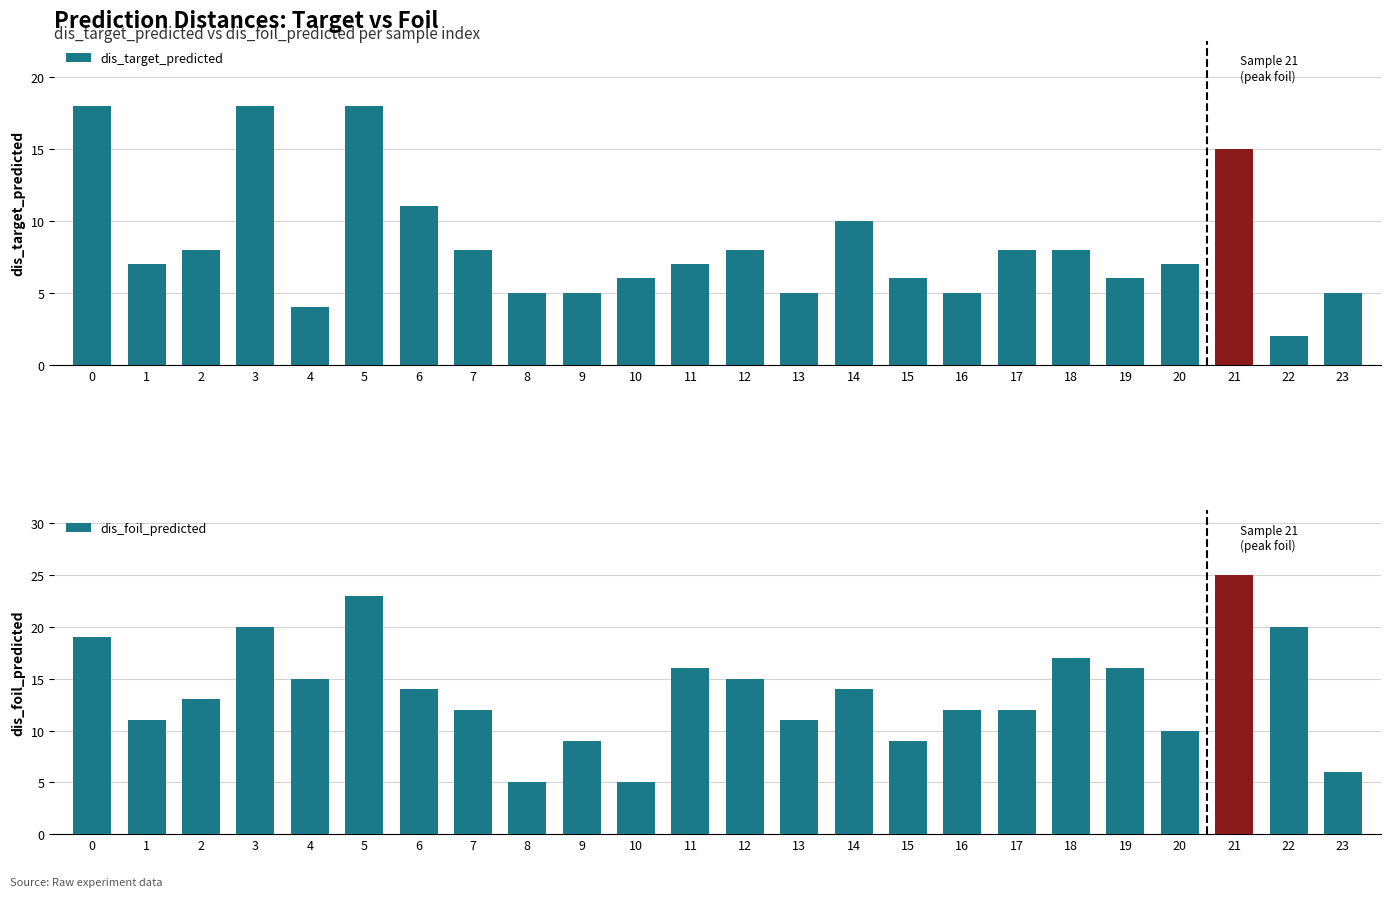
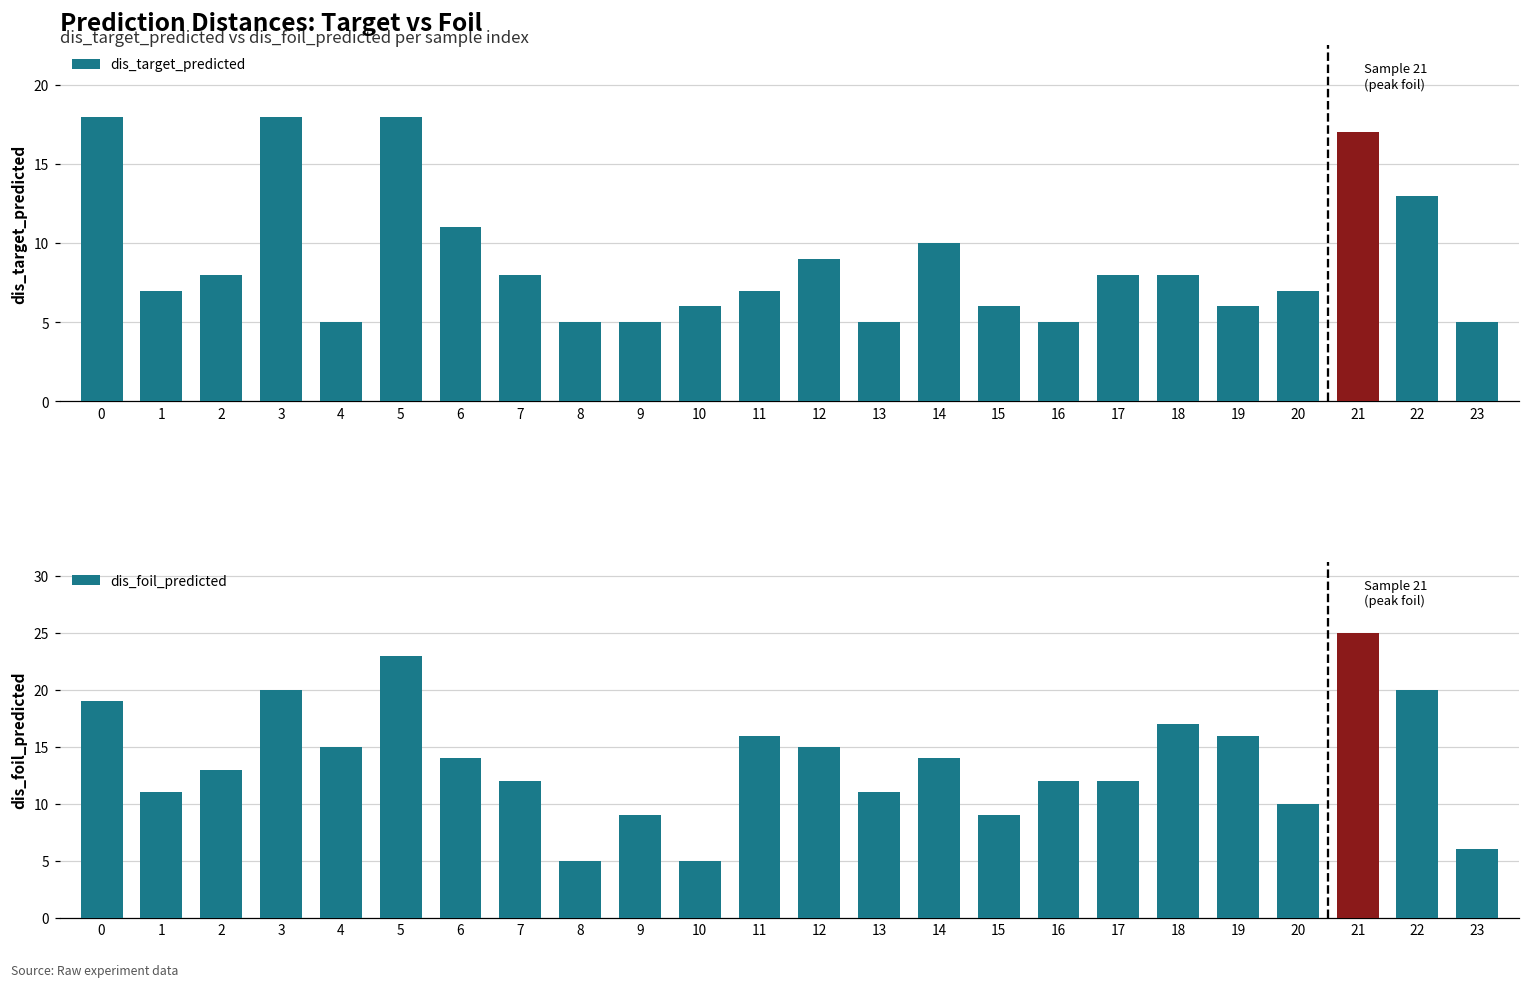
  {
    "Prediction Distances: Target vs Foil": {
      "0": 18,
      "1": 7,
      "2": 8,
      "3": 18,
-     "4": 4,
+     "4": 5,
      "5": 18,
      "6": 11,
      "7": 8,
      "8": 5,
      "9": 5,
      "10": 6,
      "11": 7,
-     "12": 8,
+     "12": 9,
      "13": 5,
      "14": 10,
      "15": 6,
      "16": 5,
      "17": 8,
      "18": 8,
      "19": 6,
      "20": 7,
-     "21": 15,
-     "22": 2,
+     "21": 17,
+     "22": 13,
      "23": 5
    }
  }
